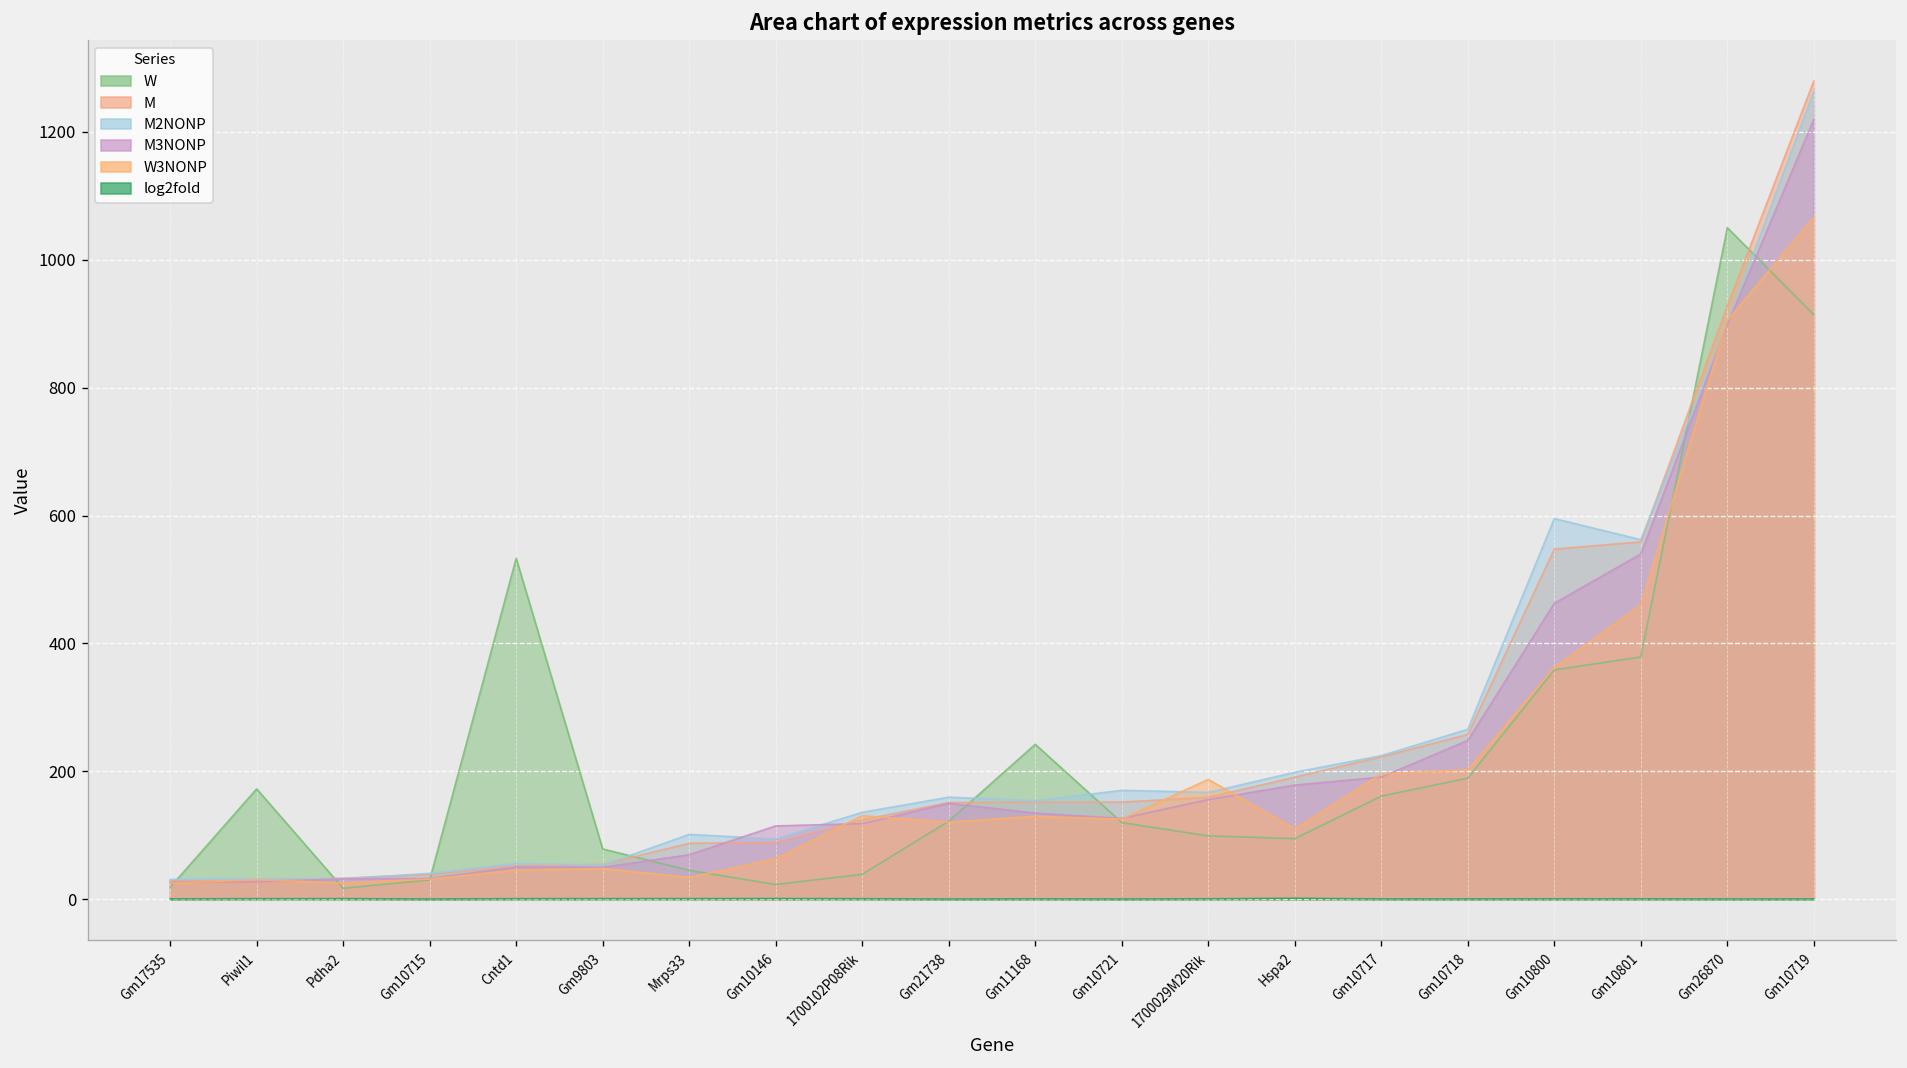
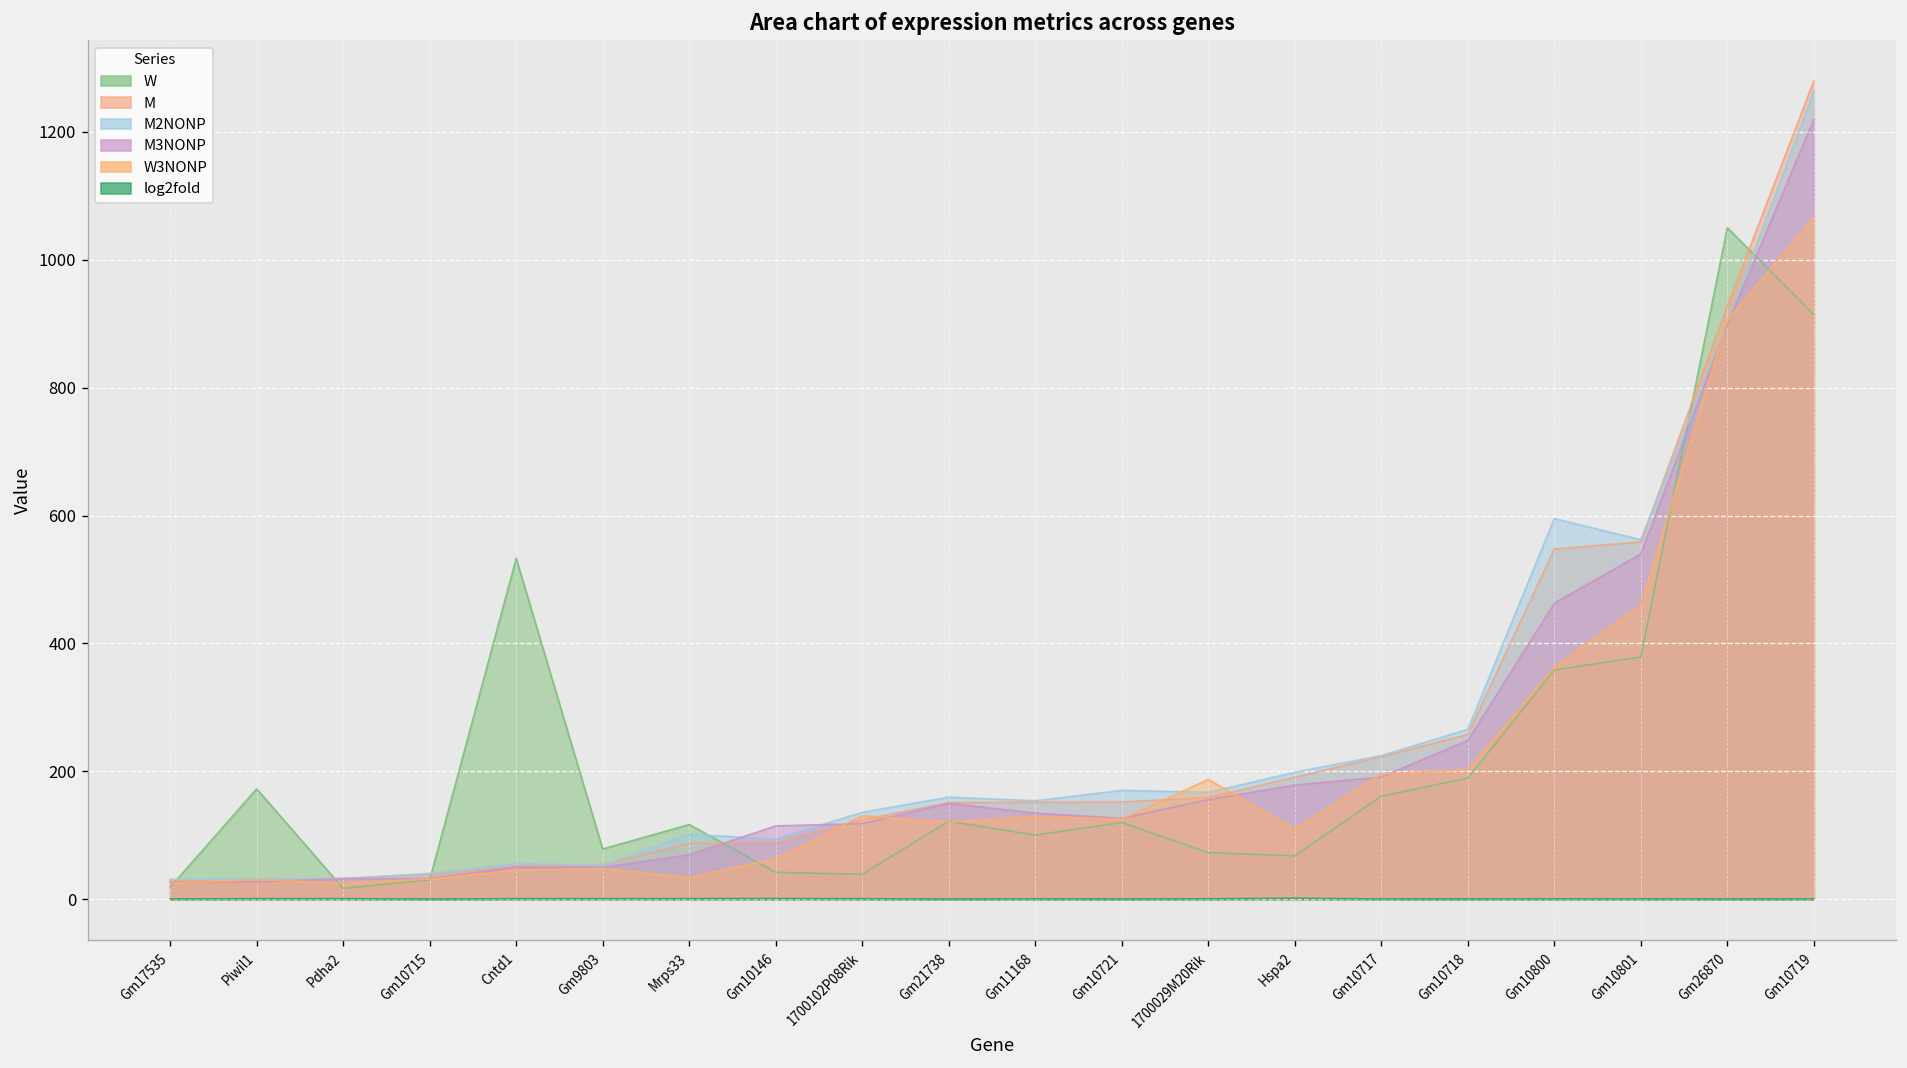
  {
    "W": {
      "Gm17535": 20,
      "Piwil1": 170,
      "Pdha2": 20,
      "Cntd1": 530,
      "Gm9803": 80,
-     "Mrps33": 50,
-     "Gm10146": 20,
+     "Mrps33": 120,
+     "Gm10146": 40,
      "1700102P08Rik": 40,
-     "Gm11168": 240,
+     "Gm11168": 100,
      "Gm10721": 120,
-     "1700029M20Rik": 100,
-     "Hspa2": 90,
+     "1700029M20Rik": 70,
+     "Hspa2": 70,
      "Gm10717": 160,
      "Gm10718": 190,
      "Gm10801": 380,
      "Gm26870": 1050,
      "Gm10719": 910
    },
    "log2fold": {
      "Gm17535": 0,
      "Piwil1": 0,
      "Pdha2": 0,
      "Gm10715": 0,
      "Cntd1": 0,
      "Gm9803": 0,
      "Mrps33": 0,
      "Gm10146": 0,
      "1700102P08Rik": 0,
      "Gm21738": 0,
      "Gm11168": 0,
      "Gm10721": 0,
      "1700029M20Rik": 0,
      "Hspa2": 0,
      "Gm10717": 0,
      "Gm10718": 0,
      "Gm10800": 0,
      "Gm10801": 0,
      "Gm26870": 0,
      "Gm10719": 0
    }
  }
